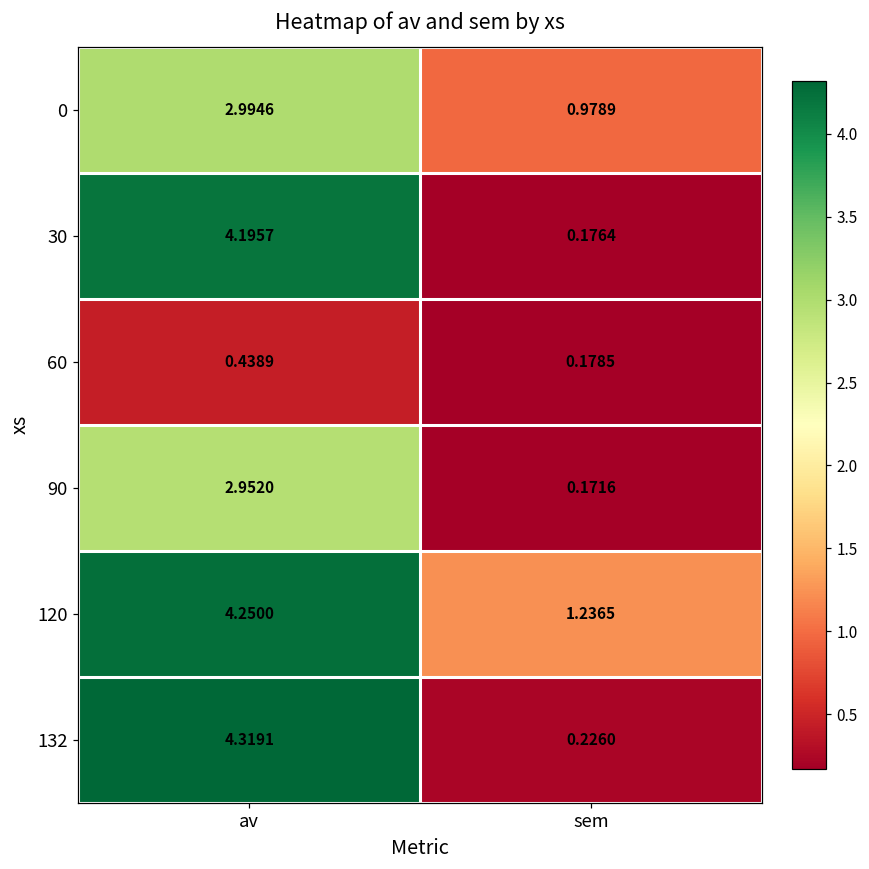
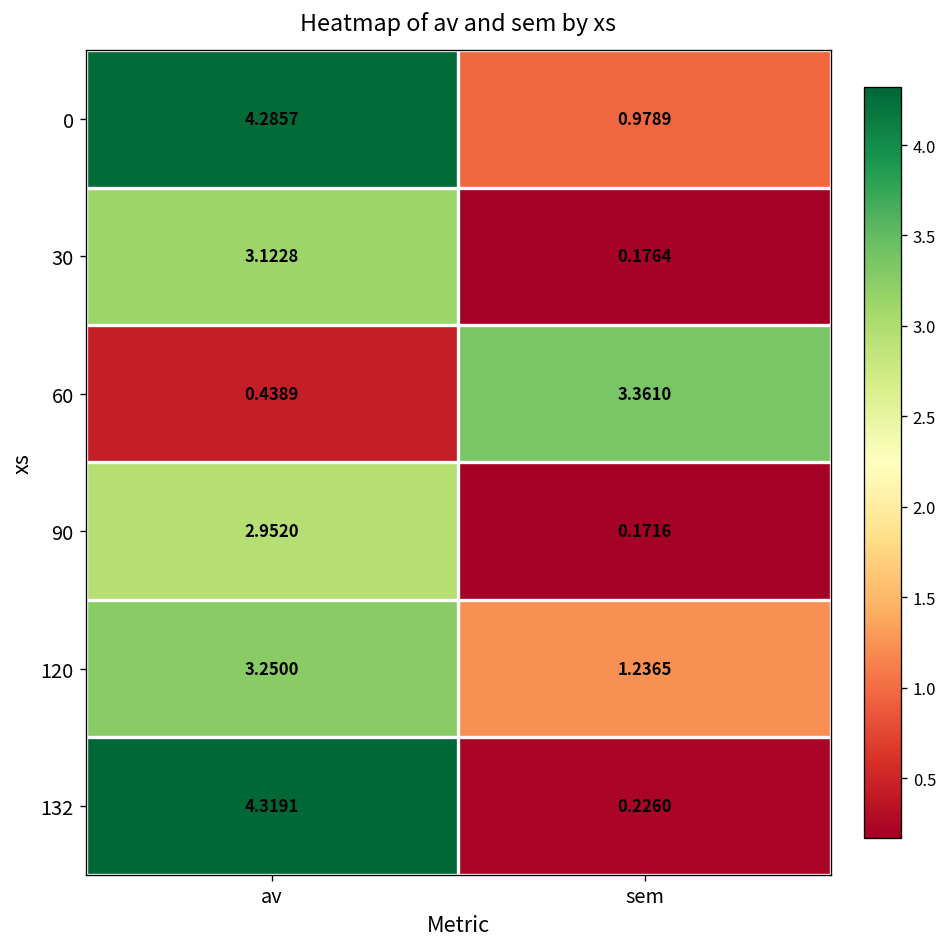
  {
    "0": {
-     "av": 2.9946,
+     "av": 4.2857,
      "sem": 0.9789
    },
    "30": {
-     "av": 4.1957,
+     "av": 3.1228,
      "sem": 0.1764
    },
    "60": {
      "av": 0.4389,
-     "sem": 0.1785
+     "sem": 3.3610
    },
    "90": {
      "av": 2.9520,
      "sem": 0.1716
    },
    "120": {
-     "av": 4.2500,
+     "av": 3.2500,
      "sem": 1.2365
    },
    "132": {
      "av": 4.3191,
      "sem": 0.2260
    }
  }
